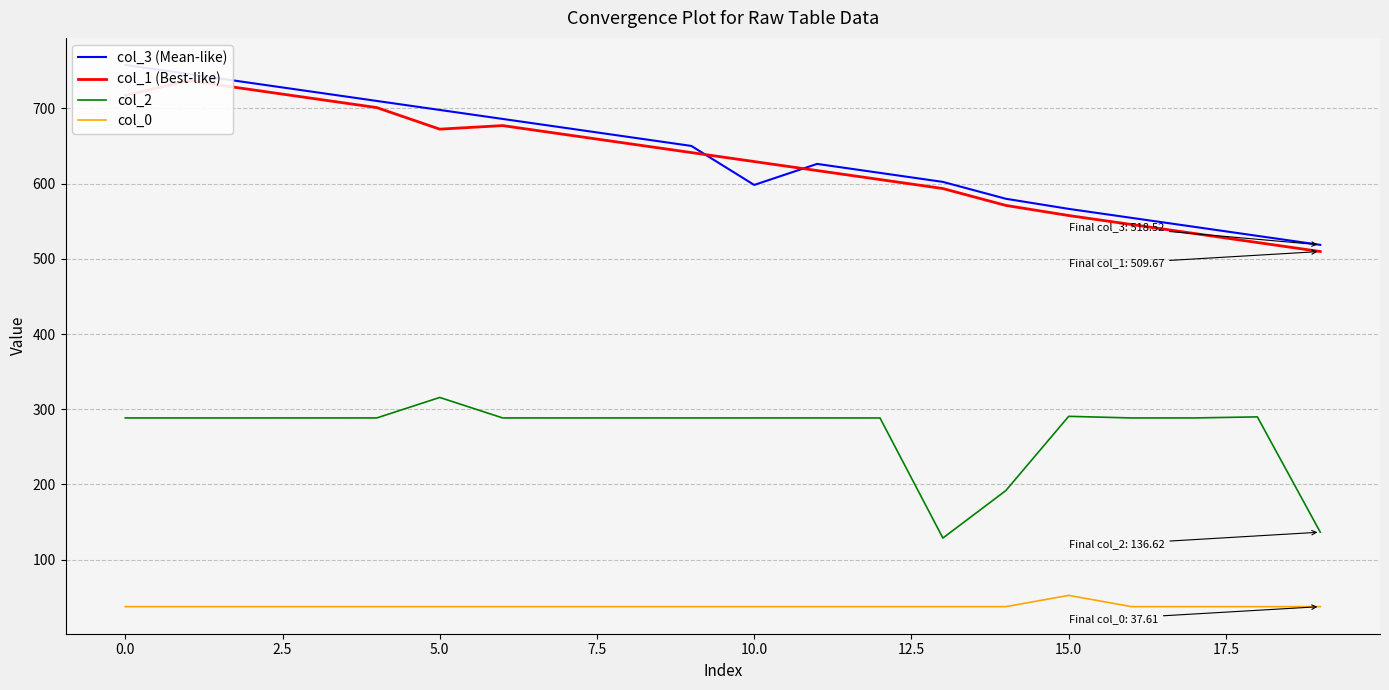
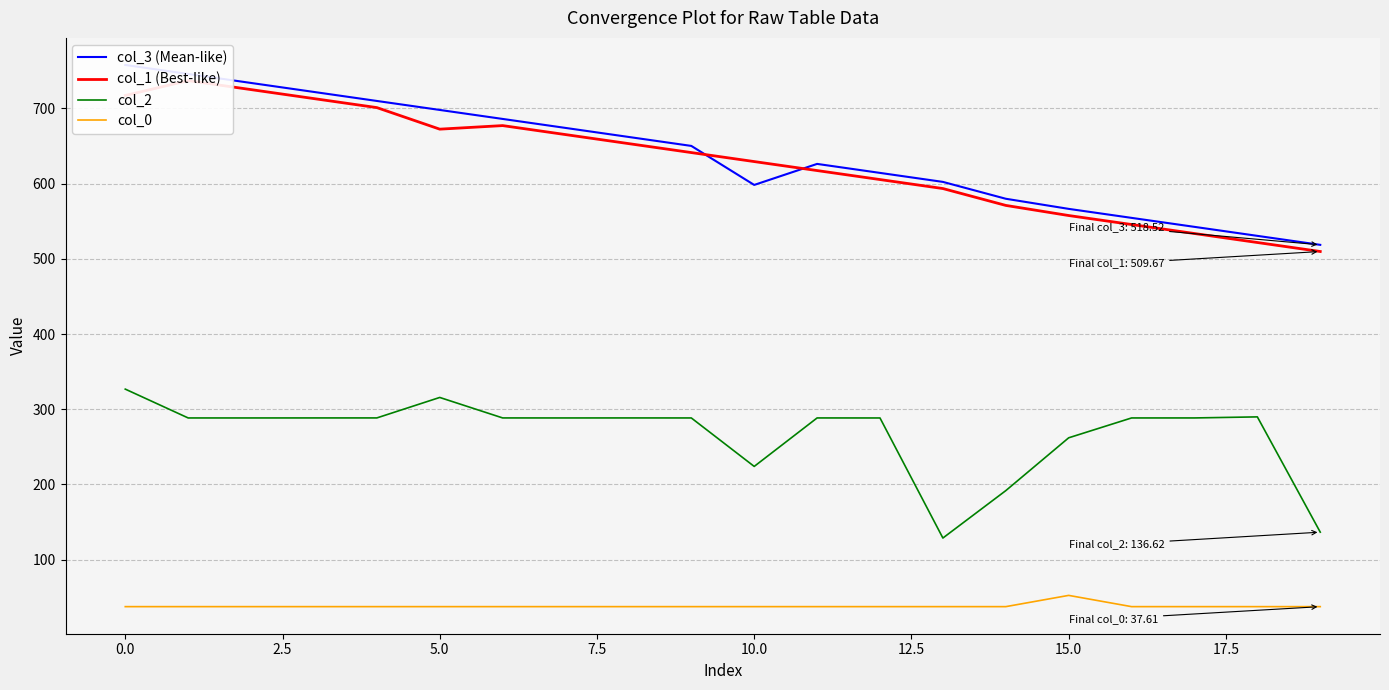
  {
    "col_3 (Mean-like)": {
      "5.0": 700,
      "10.0": 600,
      "15.0": 570
    },
    "col_1 (Best-like)": {
      "5.0": 670,
      "10.0": 630,
      "15.0": 560
    },
    "col_2": {
-     "0.0": 290,
+     "0.0": 330,
      "5.0": 320,
-     "10.0": 290,
-     "15.0": 290
+     "10.0": 220,
+     "15.0": 260
    },
    "col_0": {
      "0.0": 40,
      "5.0": 40,
      "10.0": 40,
      "15.0": 50
    }
  }
